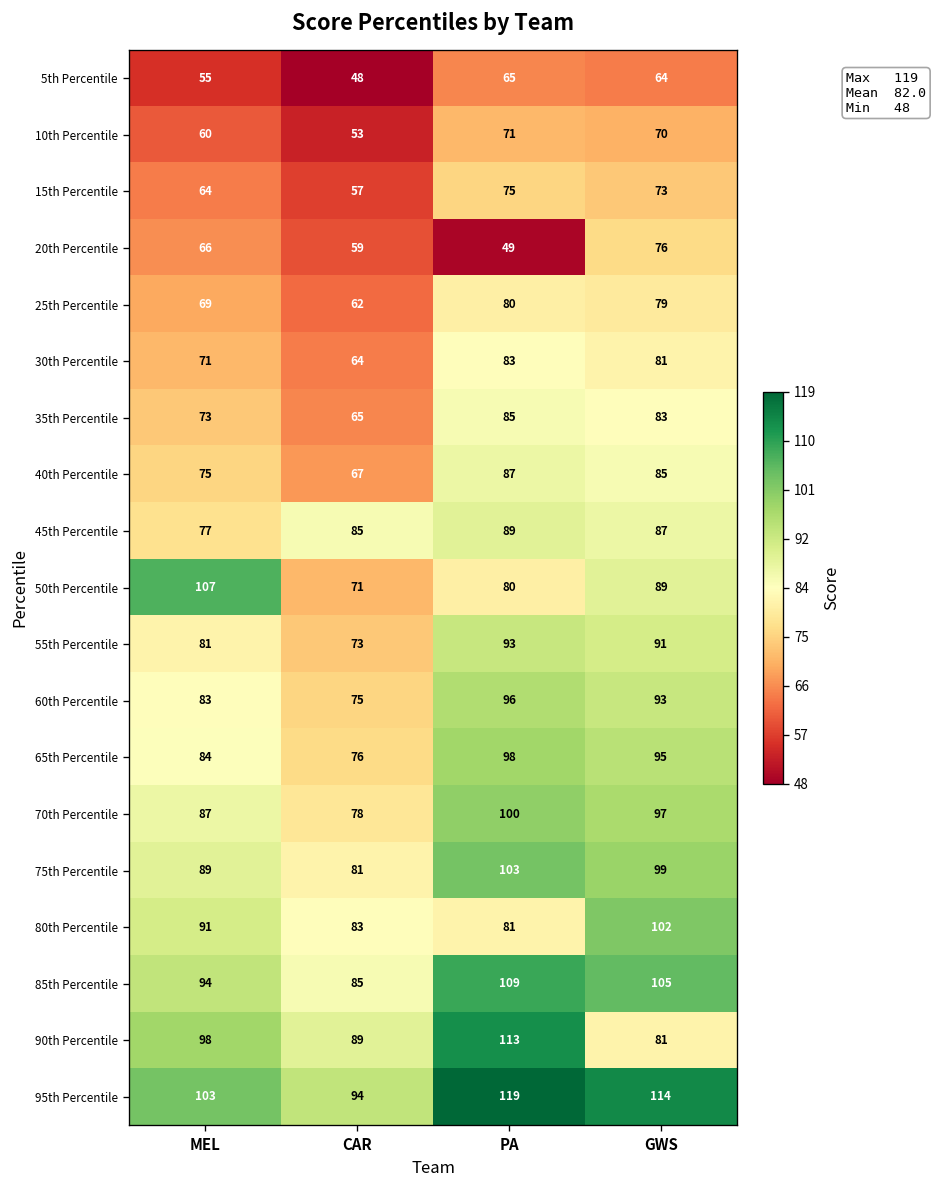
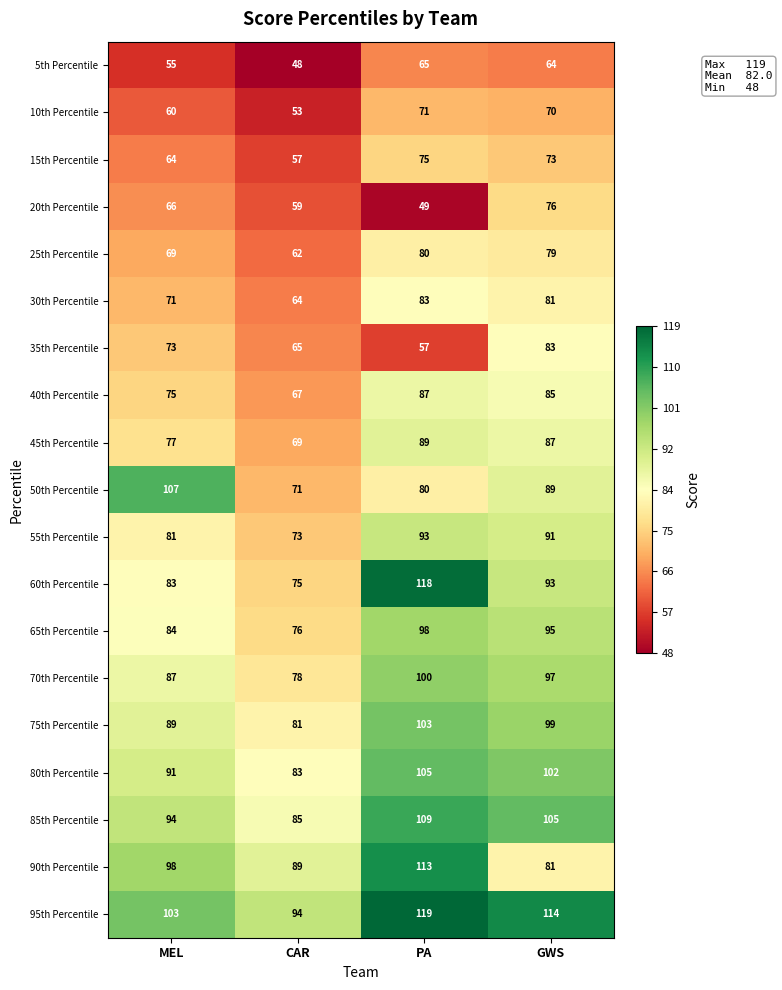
  {
    "5th Percentile": {
      "MEL": 55,
      "CAR": 48,
      "PA": 65,
      "GWS": 64
    },
    "10th Percentile": {
      "MEL": 60,
      "CAR": 53,
      "PA": 71,
      "GWS": 70
    },
    "15th Percentile": {
      "MEL": 64,
      "CAR": 57,
      "PA": 75,
      "GWS": 73
    },
    "20th Percentile": {
      "MEL": 66,
      "CAR": 59,
      "PA": 49,
      "GWS": 76
    },
    "25th Percentile": {
      "MEL": 69,
      "CAR": 62,
      "PA": 80,
      "GWS": 79
    },
    "30th Percentile": {
      "MEL": 71,
      "CAR": 64,
      "PA": 83,
      "GWS": 81
    },
    "35th Percentile": {
      "MEL": 73,
      "CAR": 65,
-     "PA": 85,
+     "PA": 57,
      "GWS": 83
    },
    "40th Percentile": {
      "MEL": 75,
      "CAR": 67,
      "PA": 87,
      "GWS": 85
    },
    "45th Percentile": {
      "MEL": 77,
-     "CAR": 85,
+     "CAR": 69,
      "PA": 89,
      "GWS": 87
    },
    "50th Percentile": {
      "MEL": 107,
      "CAR": 71,
      "PA": 80,
      "GWS": 89
    },
    "55th Percentile": {
      "MEL": 81,
      "CAR": 73,
      "PA": 93,
      "GWS": 91
    },
    "60th Percentile": {
      "MEL": 83,
      "CAR": 75,
-     "PA": 96,
+     "PA": 118,
      "GWS": 93
    },
    "65th Percentile": {
      "MEL": 84,
      "CAR": 76,
      "PA": 98,
      "GWS": 95
    },
    "70th Percentile": {
      "MEL": 87,
      "CAR": 78,
      "PA": 100,
      "GWS": 97
    },
    "75th Percentile": {
      "MEL": 89,
      "CAR": 81,
      "PA": 103,
      "GWS": 99
    },
    "80th Percentile": {
      "MEL": 91,
      "CAR": 83,
-     "PA": 81,
+     "PA": 105,
      "GWS": 102
    },
    "85th Percentile": {
      "MEL": 94,
      "CAR": 85,
      "PA": 109,
      "GWS": 105
    },
    "90th Percentile": {
      "MEL": 98,
      "CAR": 89,
      "PA": 113,
      "GWS": 81
    },
    "95th Percentile": {
      "MEL": 103,
      "CAR": 94,
      "PA": 119,
      "GWS": 114
    }
  }
